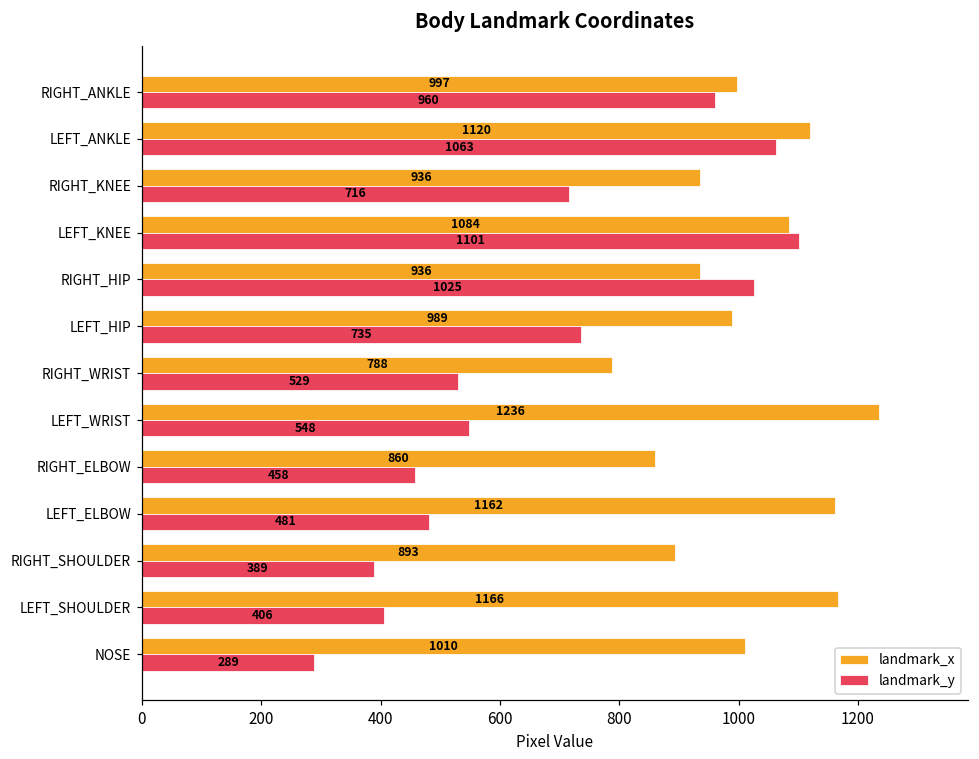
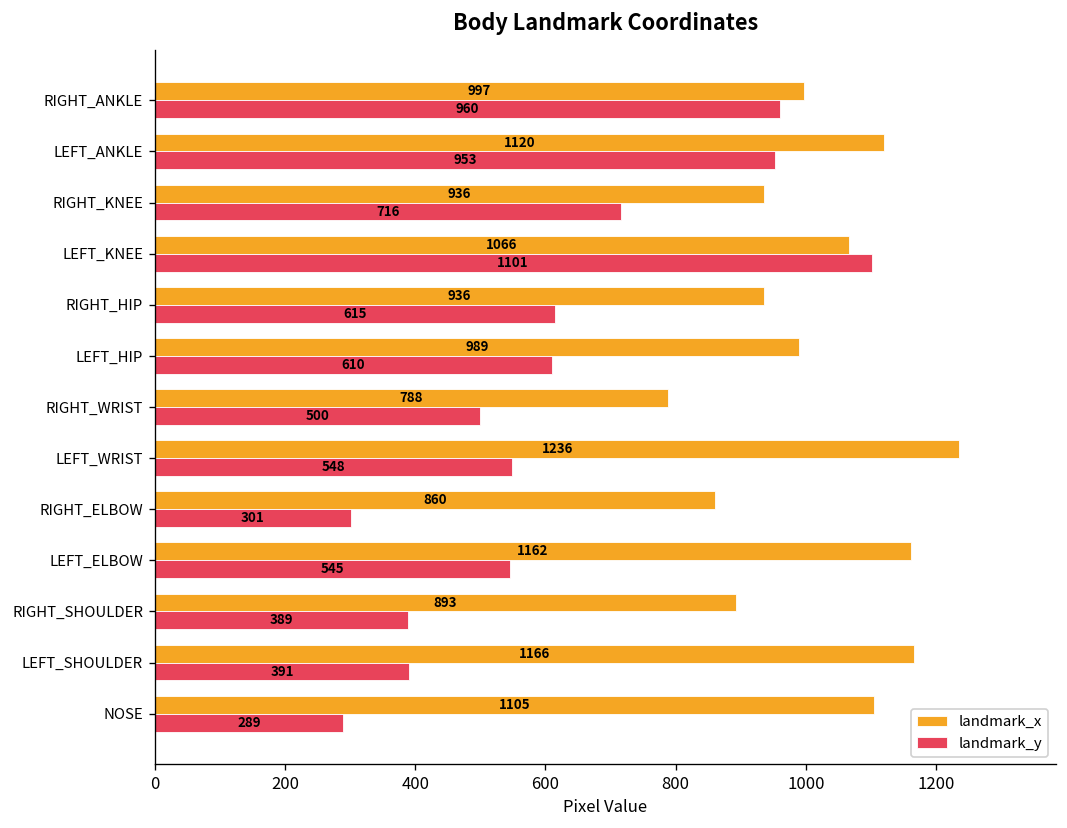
  {
    "landmark_x": {
      "RIGHT_ANKLE": 997,
      "LEFT_ANKLE": 1120,
      "RIGHT_KNEE": 936,
-     "LEFT_KNEE": 1084,
+     "LEFT_KNEE": 1066,
      "RIGHT_HIP": 936,
      "LEFT_HIP": 989,
      "RIGHT_WRIST": 788,
      "LEFT_WRIST": 1236,
      "RIGHT_ELBOW": 860,
      "LEFT_ELBOW": 1162,
      "RIGHT_SHOULDER": 893,
      "LEFT_SHOULDER": 1166,
-     "NOSE": 1010
+     "NOSE": 1105
    },
    "landmark_y": {
      "RIGHT_ANKLE": 960,
-     "LEFT_ANKLE": 1063,
+     "LEFT_ANKLE": 953,
      "RIGHT_KNEE": 716,
      "LEFT_KNEE": 1101,
-     "RIGHT_HIP": 1025,
-     "LEFT_HIP": 735,
-     "RIGHT_WRIST": 529,
+     "RIGHT_HIP": 615,
+     "LEFT_HIP": 610,
+     "RIGHT_WRIST": 500,
      "LEFT_WRIST": 548,
-     "RIGHT_ELBOW": 458,
-     "LEFT_ELBOW": 481,
+     "RIGHT_ELBOW": 301,
+     "LEFT_ELBOW": 545,
      "RIGHT_SHOULDER": 389,
-     "LEFT_SHOULDER": 406,
+     "LEFT_SHOULDER": 391,
      "NOSE": 289
    }
  }
